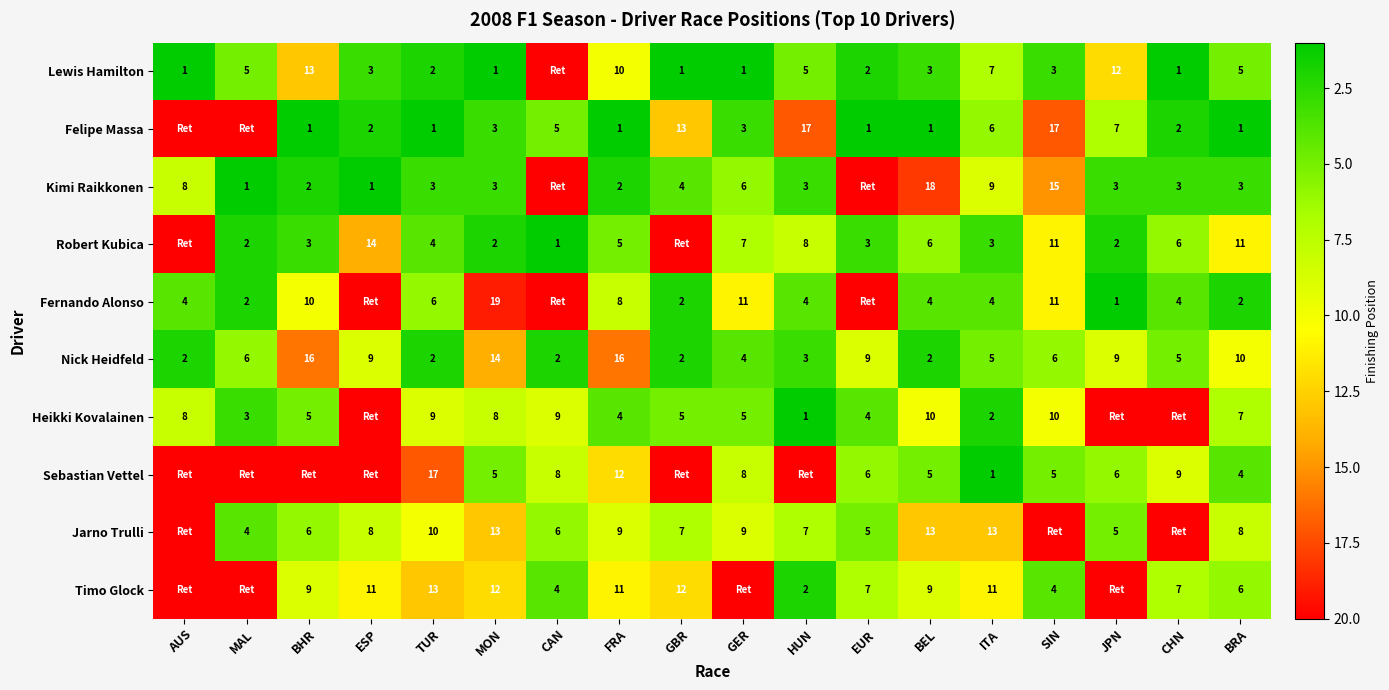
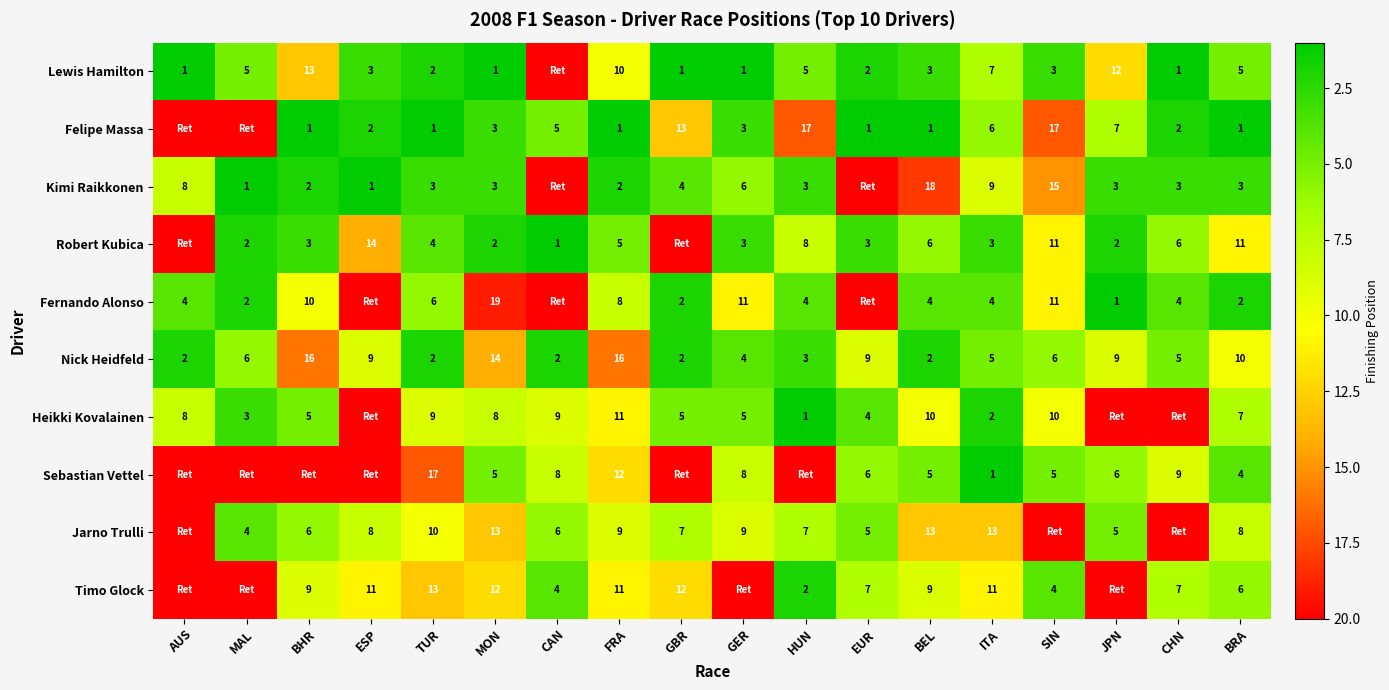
  {
    "Lewis Hamilton": {
      "AUS": 1,
      "MAL": 5,
      "BHR": 13,
      "ESP": 3,
      "TUR": 2,
      "MON": 1,
      "FRA": 10,
      "GBR": 1,
      "GER": 1,
      "HUN": 5,
      "EUR": 2,
      "BEL": 3,
      "ITA": 7,
      "SIN": 3,
      "JPN": 12,
      "CHN": 1,
      "BRA": 5
    },
    "Felipe Massa": {
      "BHR": 1,
      "ESP": 2,
      "TUR": 1,
      "MON": 3,
      "CAN": 5,
      "FRA": 1,
      "GBR": 13,
      "GER": 3,
      "HUN": 17,
      "EUR": 1,
      "BEL": 1,
      "ITA": 6,
      "SIN": 17,
      "JPN": 7,
      "CHN": 2,
      "BRA": 1
    },
    "Kimi Raikkonen": {
      "AUS": 8,
      "MAL": 1,
      "BHR": 2,
      "ESP": 1,
      "TUR": 3,
      "MON": 3,
      "FRA": 2,
      "GBR": 4,
      "GER": 6,
      "HUN": 3,
      "BEL": 18,
      "ITA": 9,
      "SIN": 15,
      "JPN": 3,
      "CHN": 3,
      "BRA": 3
    },
    "Robert Kubica": {
      "MAL": 2,
      "BHR": 3,
      "ESP": 14,
      "TUR": 4,
      "MON": 2,
      "CAN": 1,
      "FRA": 5,
-     "GER": 7,
+     "GER": 3,
      "HUN": 8,
      "EUR": 3,
      "BEL": 6,
      "ITA": 3,
      "SIN": 11,
      "JPN": 2,
      "CHN": 6,
      "BRA": 11
    },
    "Fernando Alonso": {
      "AUS": 4,
      "MAL": 2,
      "BHR": 10,
      "TUR": 6,
      "MON": 19,
      "FRA": 8,
      "GBR": 2,
      "GER": 11,
      "HUN": 4,
      "BEL": 4,
      "ITA": 4,
      "SIN": 11,
      "JPN": 1,
      "CHN": 4,
      "BRA": 2
    },
    "Nick Heidfeld": {
      "AUS": 2,
      "MAL": 6,
      "BHR": 16,
      "ESP": 9,
      "TUR": 2,
      "MON": 14,
      "CAN": 2,
      "FRA": 16,
      "GBR": 2,
      "GER": 4,
      "HUN": 3,
      "EUR": 9,
      "BEL": 2,
      "ITA": 5,
      "SIN": 6,
      "JPN": 9,
      "CHN": 5,
      "BRA": 10
    },
    "Heikki Kovalainen": {
      "AUS": 8,
      "MAL": 3,
      "BHR": 5,
      "TUR": 9,
      "MON": 8,
      "CAN": 9,
-     "FRA": 4,
+     "FRA": 11,
      "GBR": 5,
      "GER": 5,
      "HUN": 1,
      "EUR": 4,
      "BEL": 10,
      "ITA": 2,
      "SIN": 10,
      "BRA": 7
    },
    "Sebastian Vettel": {
      "TUR": 17,
      "MON": 5,
      "CAN": 8,
      "FRA": 12,
      "GER": 8,
      "EUR": 6,
      "BEL": 5,
      "ITA": 1,
      "SIN": 5,
      "JPN": 6,
      "CHN": 9,
      "BRA": 4
    },
    "Jarno Trulli": {
      "MAL": 4,
      "BHR": 6,
      "ESP": 8,
      "TUR": 10,
      "MON": 13,
      "CAN": 6,
      "FRA": 9,
      "GBR": 7,
      "GER": 9,
      "HUN": 7,
      "EUR": 5,
      "BEL": 13,
      "ITA": 13,
      "JPN": 5,
      "BRA": 8
    },
    "Timo Glock": {
      "BHR": 9,
      "ESP": 11,
      "TUR": 13,
      "MON": 12,
      "CAN": 4,
      "FRA": 11,
      "GBR": 12,
      "HUN": 2,
      "EUR": 7,
      "BEL": 9,
      "ITA": 11,
      "SIN": 4,
      "CHN": 7,
      "BRA": 6
    }
  }
